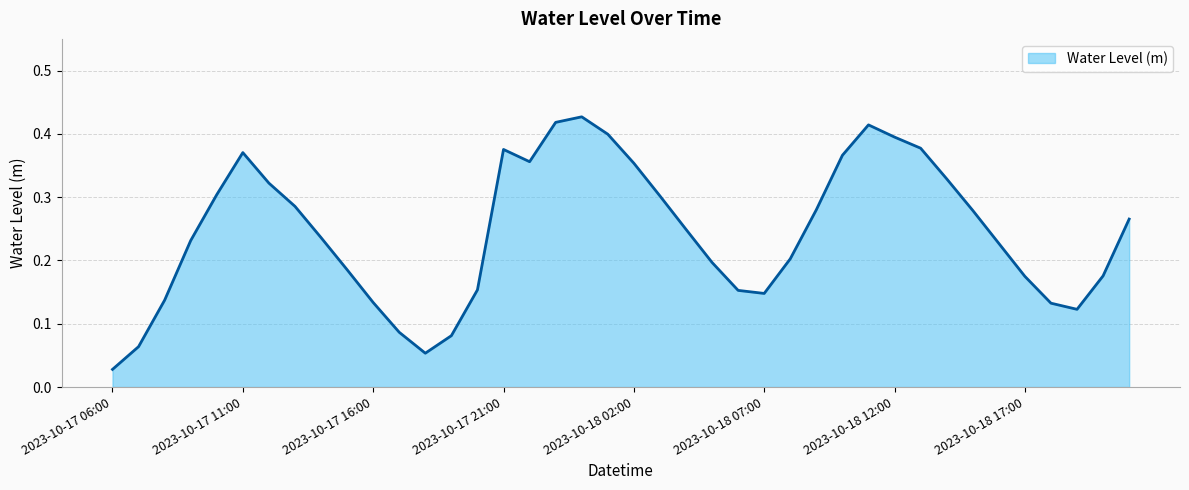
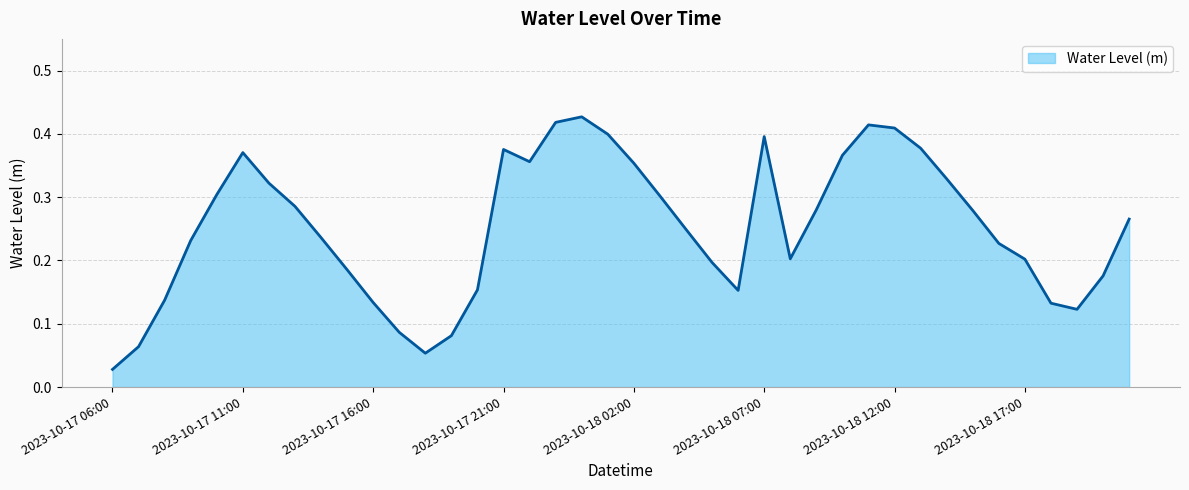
  {
    "2023-10-17 06:00": 0.03,
    "2023-10-17 11:00": 0.37,
    "2023-10-17 16:00": 0.13,
    "2023-10-17 21:00": 0.38,
    "2023-10-18 02:00": 0.35,
-   "2023-10-18 07:00": 0.15,
-   "2023-10-18 12:00": 0.39,
-   "2023-10-18 17:00": 0.17
+   "2023-10-18 07:00": 0.40,
+   "2023-10-18 12:00": 0.41,
+   "2023-10-18 17:00": 0.20
  }
